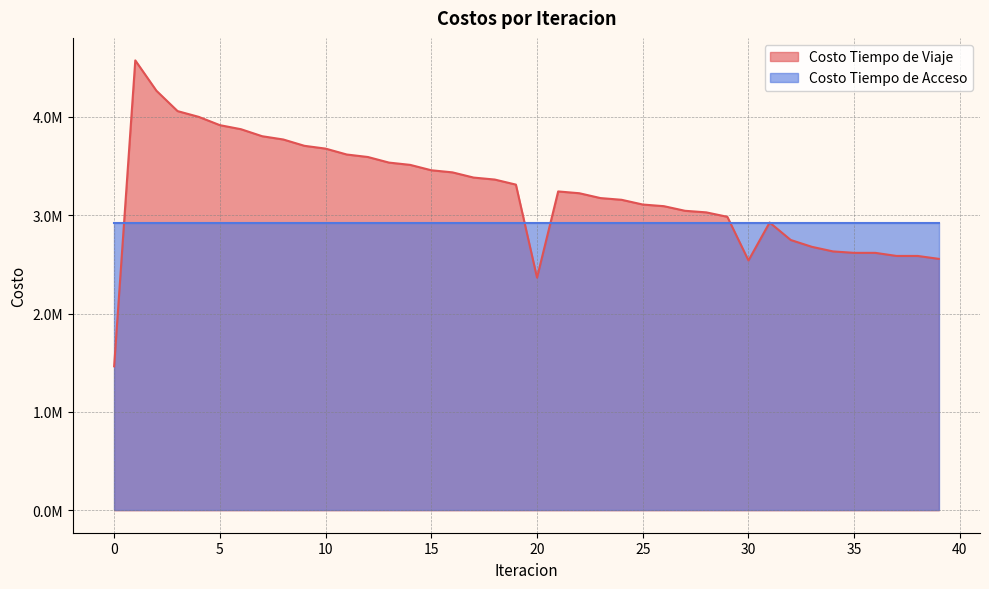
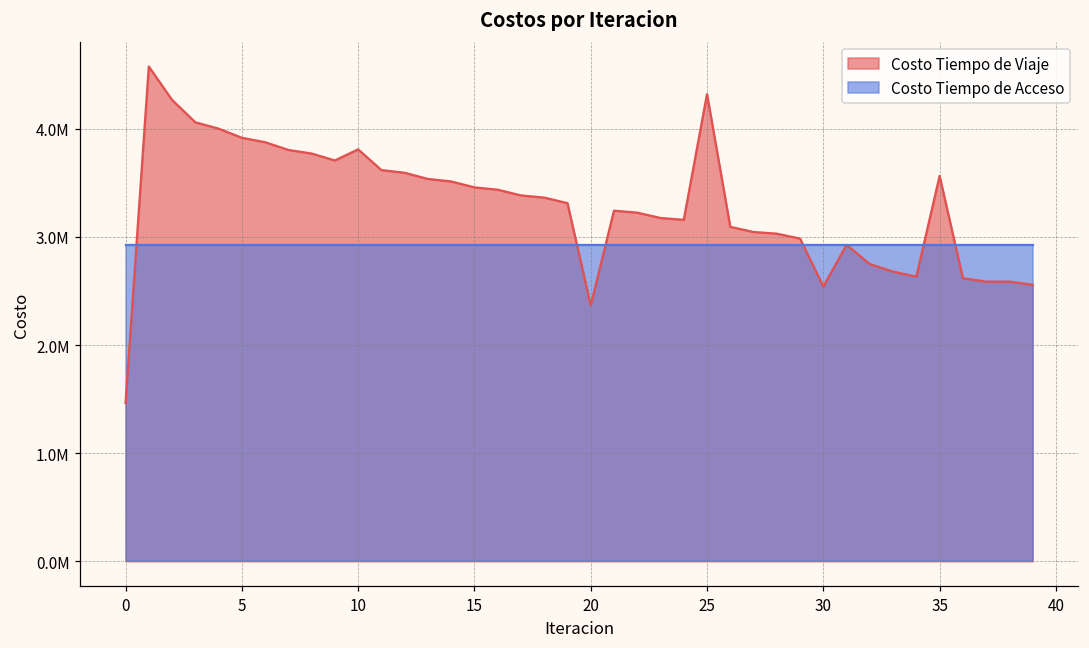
  {
    "Costo Tiempo de Viaje": {
      "0": 1500000,
      "5": 3900000,
-     "10": 3700000,
+     "10": 3800000,
      "15": 3500000,
      "20": 2400000,
-     "25": 3100000,
+     "25": 4300000,
      "30": 2500000,
-     "35": 2600000
+     "35": 3600000
    },
    "Costo Tiempo de Acceso": {
      "0": 2900000,
      "5": 2900000,
      "10": 2900000,
      "15": 2900000,
      "20": 2900000,
      "25": 2900000,
      "30": 2900000,
      "35": 2900000
    }
  }
